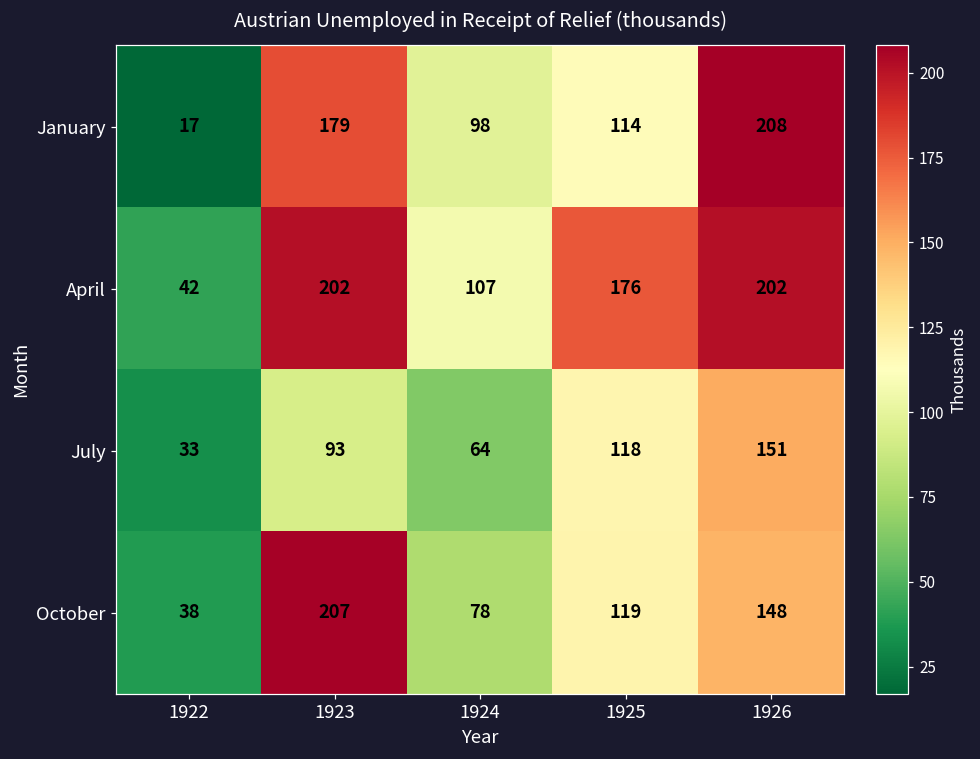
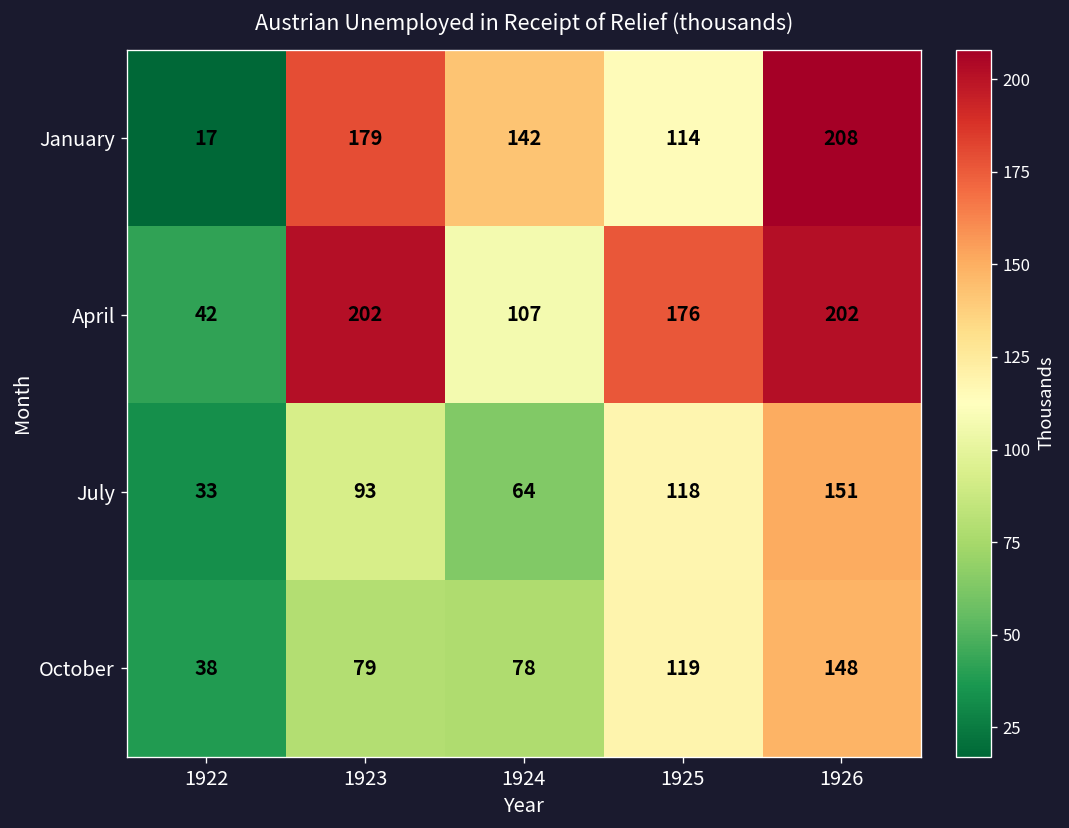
  {
    "January": {
      "1922": 17,
      "1923": 179,
-     "1924": 98,
+     "1924": 142,
      "1925": 114,
      "1926": 208
    },
    "April": {
      "1922": 42,
      "1923": 202,
      "1924": 107,
      "1925": 176,
      "1926": 202
    },
    "July": {
      "1922": 33,
      "1923": 93,
      "1924": 64,
      "1925": 118,
      "1926": 151
    },
    "October": {
      "1922": 38,
-     "1923": 207,
+     "1923": 79,
      "1924": 78,
      "1925": 119,
      "1926": 148
    }
  }
